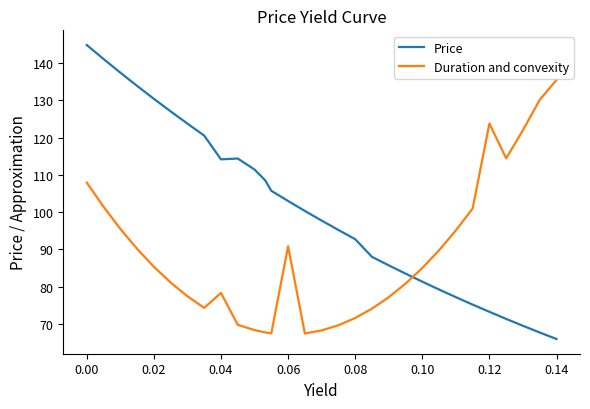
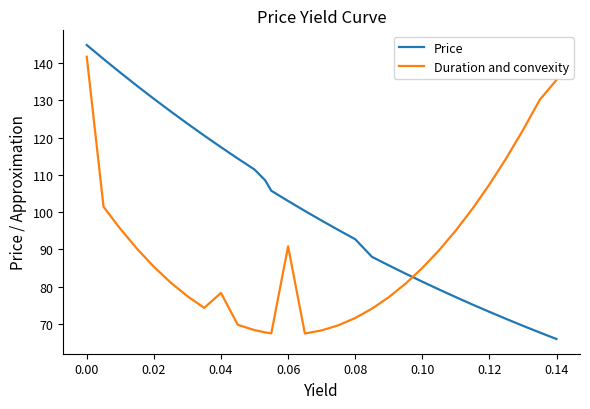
  {
    "Price": {
      "0.00": 145,
      "0.02": 130,
-     "0.04": 114,
+     "0.04": 117,
      "0.06": 103,
      "0.08": 93,
      "0.10": 81,
      "0.12": 73,
      "0.14": 66
    },
    "Duration and convexity": {
-     "0.00": 108,
+     "0.00": 142,
      "0.02": 85,
      "0.04": 78,
      "0.06": 91,
      "0.08": 72,
      "0.10": 85,
-     "0.12": 124,
+     "0.12": 107,
      "0.14": 135
    }
  }
